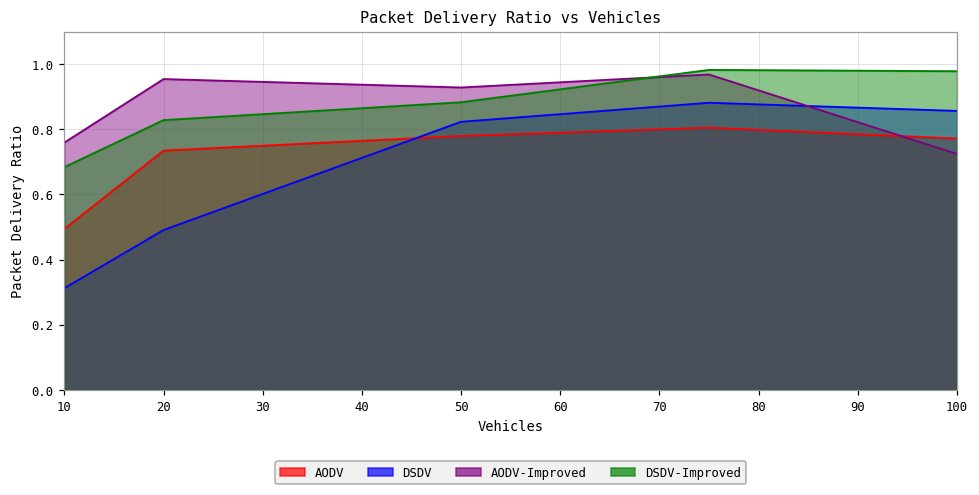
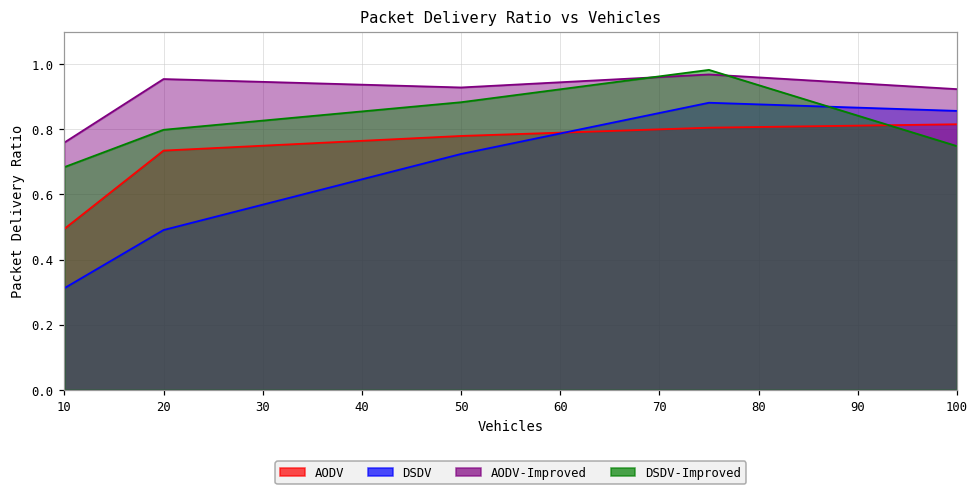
  {
    "AODV": {
      "10": 0.49,
      "20": 0.73,
      "50": 0.78,
-     "100": 0.77
+     "100": 0.82
    },
    "DSDV": {
      "10": 0.31,
      "20": 0.49,
-     "50": 0.82,
+     "50": 0.72,
      "100": 0.86
    },
    "AODV-Improved": {
      "10": 0.76,
      "20": 0.95,
      "50": 0.93,
-     "100": 0.72
+     "100": 0.92
    },
    "DSDV-Improved": {
      "10": 0.68,
-     "20": 0.83,
+     "20": 0.80,
      "50": 0.88,
-     "100": 0.98
+     "100": 0.75
    }
  }
